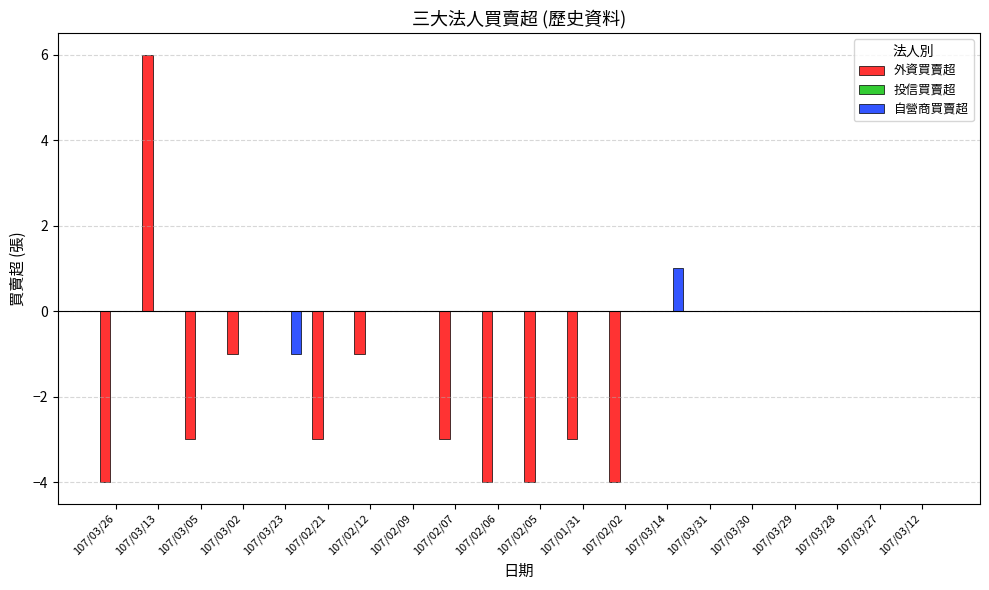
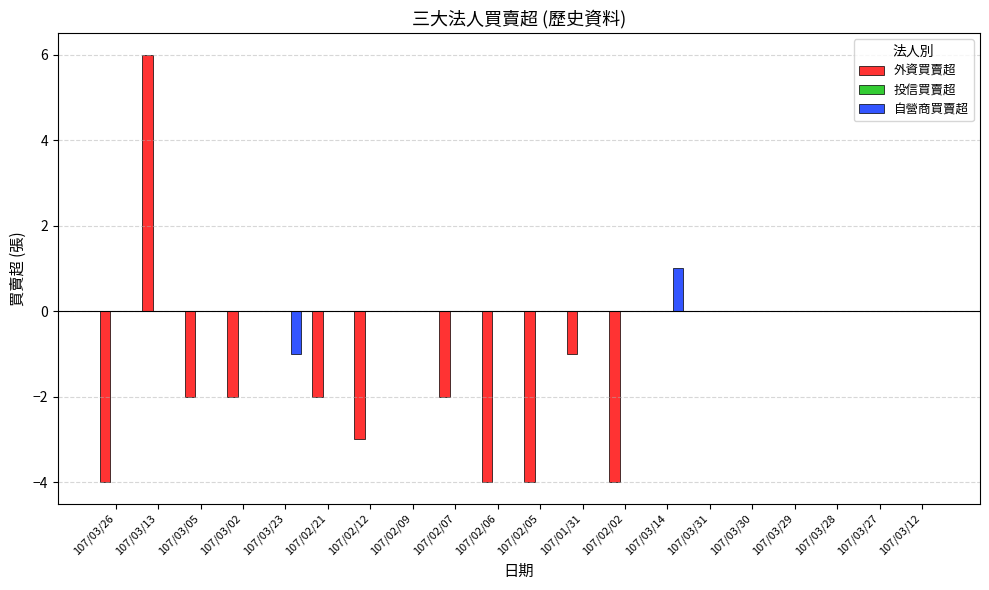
  {
    "外資買賣超": {
      "107/03/26": -4,
      "107/03/13": 6,
-     "107/03/05": -3,
-     "107/03/02": -1,
+     "107/03/05": -2,
+     "107/03/02": -2,
      "107/03/23": 0,
-     "107/02/21": -3,
-     "107/02/12": -1,
+     "107/02/21": -2,
+     "107/02/12": -3,
      "107/02/09": 0,
-     "107/02/07": -3,
+     "107/02/07": -2,
      "107/02/06": -4,
      "107/02/05": -4,
-     "107/01/31": -3,
+     "107/01/31": -1,
      "107/02/02": -4,
      "107/03/14": 0,
      "107/03/31": 0,
      "107/03/30": 0,
      "107/03/29": 0,
      "107/03/28": 0,
      "107/03/27": 0,
      "107/03/12": 0
    },
    "投信買賣超": {
      "107/03/26": 0,
      "107/03/13": 0,
      "107/03/05": 0,
      "107/03/02": 0,
      "107/03/23": 0,
      "107/02/21": 0,
      "107/02/12": 0,
      "107/02/09": 0,
      "107/02/07": 0,
      "107/02/06": 0,
      "107/02/05": 0,
      "107/01/31": 0,
      "107/02/02": 0,
      "107/03/14": 0,
      "107/03/31": 0,
      "107/03/30": 0,
      "107/03/29": 0,
      "107/03/28": 0,
      "107/03/27": 0,
      "107/03/12": 0
    },
    "自營商買賣超": {
      "107/03/26": 0,
      "107/03/13": 0,
      "107/03/05": 0,
      "107/03/02": 0,
      "107/03/23": -1,
      "107/02/21": 0,
      "107/02/12": 0,
      "107/02/09": 0,
      "107/02/07": 0,
      "107/02/06": 0,
      "107/02/05": 0,
      "107/01/31": 0,
      "107/02/02": 0,
      "107/03/14": 1,
      "107/03/31": 0,
      "107/03/30": 0,
      "107/03/29": 0,
      "107/03/28": 0,
      "107/03/27": 0,
      "107/03/12": 0
    }
  }
